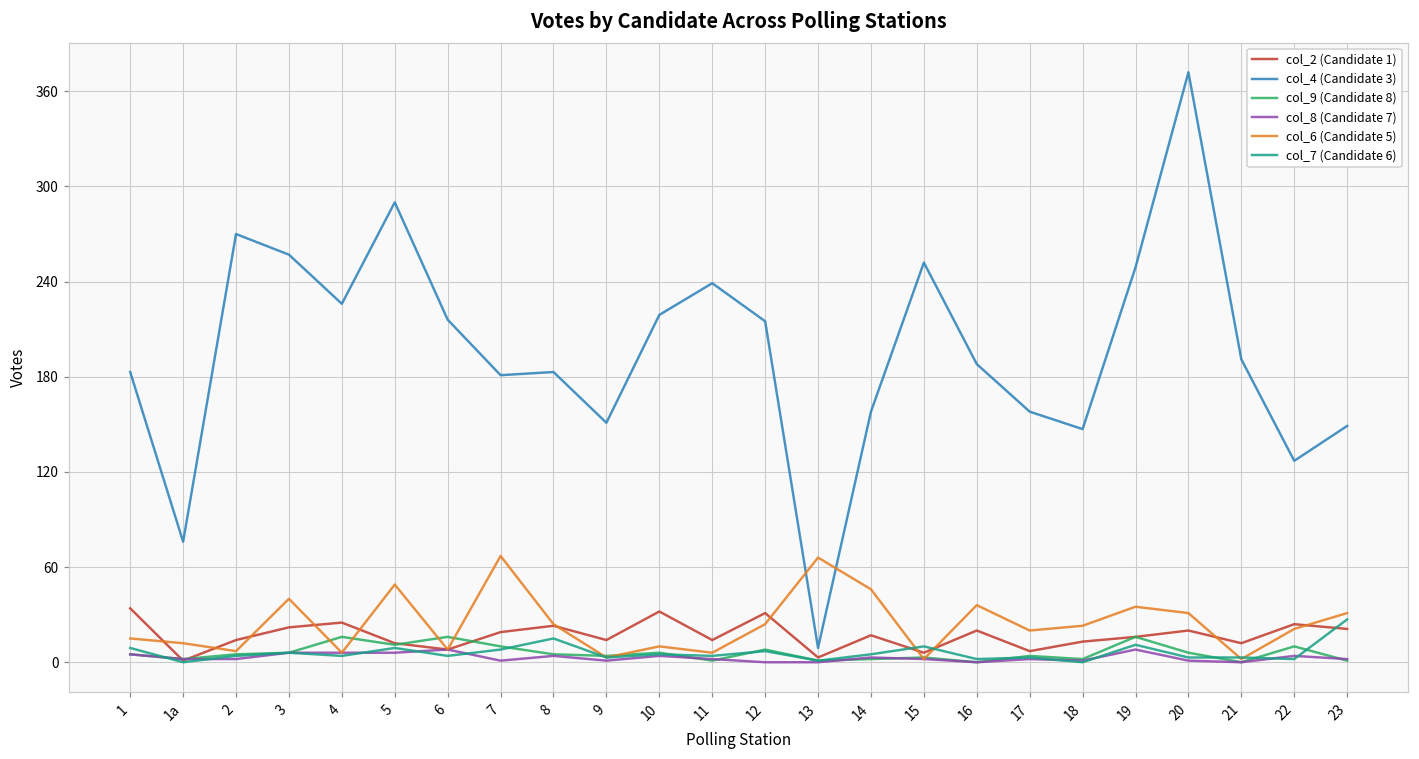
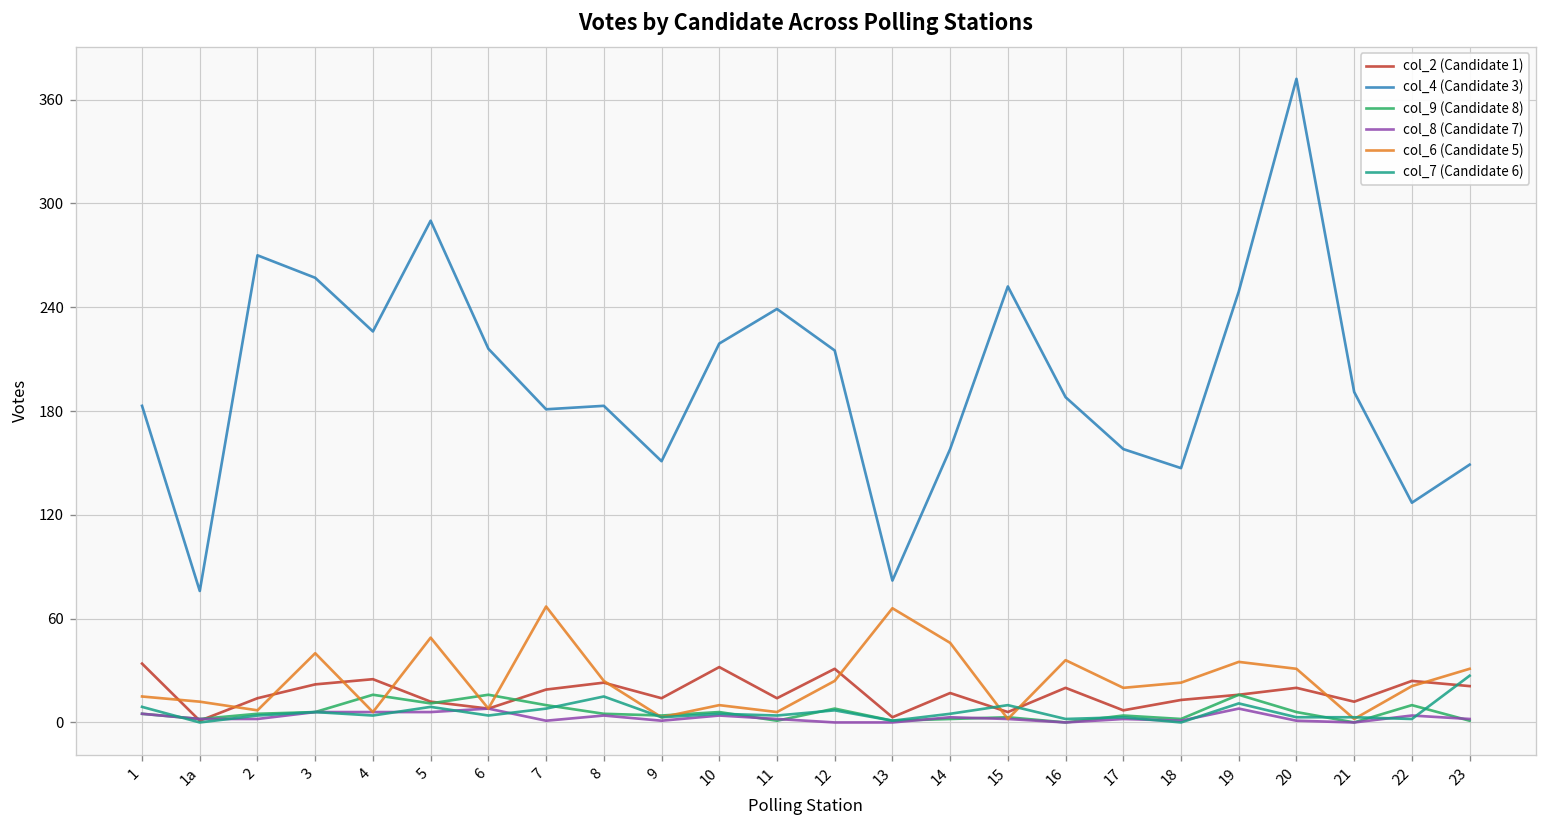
  {
    "col_2 (Candidate 1)": {
      "1": 34,
      "2": 14,
      "3": 22,
      "4": 25,
      "7": 19,
      "9": 14,
      "10": 32,
      "11": 14,
      "12": 31,
      "13": 3,
      "14": 17,
      "15": 6,
      "16": 20,
      "17": 7,
      "18": 13,
      "20": 20,
      "21": 12,
      "22": 24,
      "23": 21
    },
    "col_4 (Candidate 3)": {
      "1": 183,
      "1a": 76,
      "2": 270,
      "3": 257,
      "4": 226,
      "5": 290,
      "6": 216,
      "7": 181,
      "8": 183,
      "9": 151,
      "10": 219,
      "11": 239,
      "12": 215,
-     "13": 9,
+     "13": 82,
      "14": 158,
      "15": 252,
      "16": 188,
      "17": 158,
      "18": 147,
      "19": 249,
      "20": 372,
      "21": 191,
      "22": 127,
      "23": 149
    },
    "col_8 (Candidate 7)": {
      "2": 2,
      "5": 6,
      "7": 1,
      "9": 1,
      "12": 0,
      "19": 8,
      "20": 1,
      "22": 4
    },
    "col_6 (Candidate 5)": {
      "1": 15,
      "1a": 12,
      "2": 7,
      "3": 40,
      "5": 49,
      "7": 67,
      "10": 10,
      "11": 6,
      "12": 24,
      "13": 66,
      "14": 46,
      "16": 36,
      "17": 20,
      "18": 23,
      "19": 35,
      "20": 31,
      "22": 21,
      "23": 31
    }
  }
